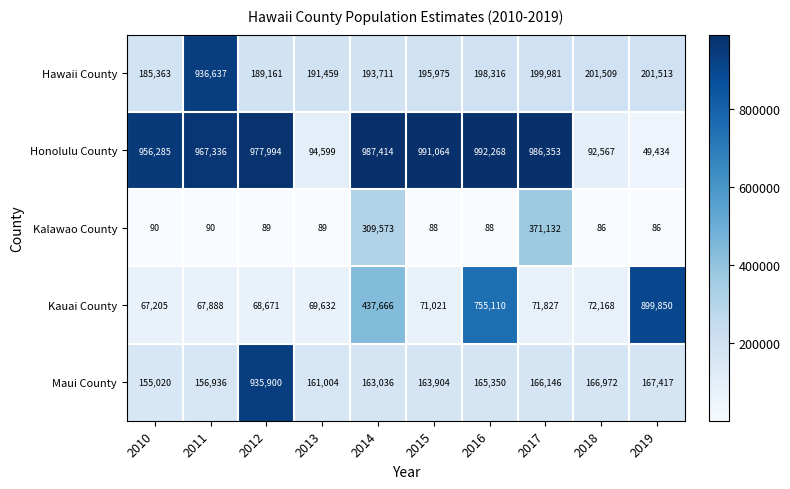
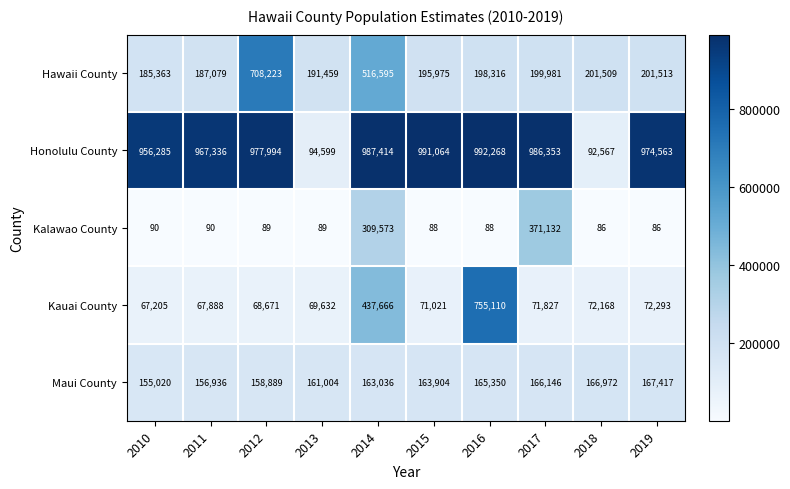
  {
    "Hawaii County": {
      "2010": "185,363",
-     "2011": "936,637",
-     "2012": "189,161",
+     "2011": "187,079",
+     "2012": "708,223",
      "2013": "191,459",
-     "2014": "193,711",
+     "2014": "516,595",
      "2015": "195,975",
      "2016": "198,316",
      "2017": "199,981",
      "2018": "201,509",
      "2019": "201,513"
    },
    "Honolulu County": {
      "2010": "956,285",
      "2011": "967,336",
      "2012": "977,994",
      "2013": "94,599",
      "2014": "987,414",
      "2015": "991,064",
      "2016": "992,268",
      "2017": "986,353",
      "2018": "92,567",
-     "2019": "49,434"
+     "2019": "974,563"
    },
    "Kalawao County": {
      "2010": "90",
      "2011": "90",
      "2012": "89",
      "2013": "89",
      "2014": "309,573",
      "2015": "88",
      "2016": "88",
      "2017": "371,132",
      "2018": "86",
      "2019": "86"
    },
    "Kauai County": {
      "2010": "67,205",
      "2011": "67,888",
      "2012": "68,671",
      "2013": "69,632",
      "2014": "437,666",
      "2015": "71,021",
      "2016": "755,110",
      "2017": "71,827",
      "2018": "72,168",
-     "2019": "899,850"
+     "2019": "72,293"
    },
    "Maui County": {
      "2010": "155,020",
      "2011": "156,936",
-     "2012": "935,900",
+     "2012": "158,889",
      "2013": "161,004",
      "2014": "163,036",
      "2015": "163,904",
      "2016": "165,350",
      "2017": "166,146",
      "2018": "166,972",
      "2019": "167,417"
    }
  }
